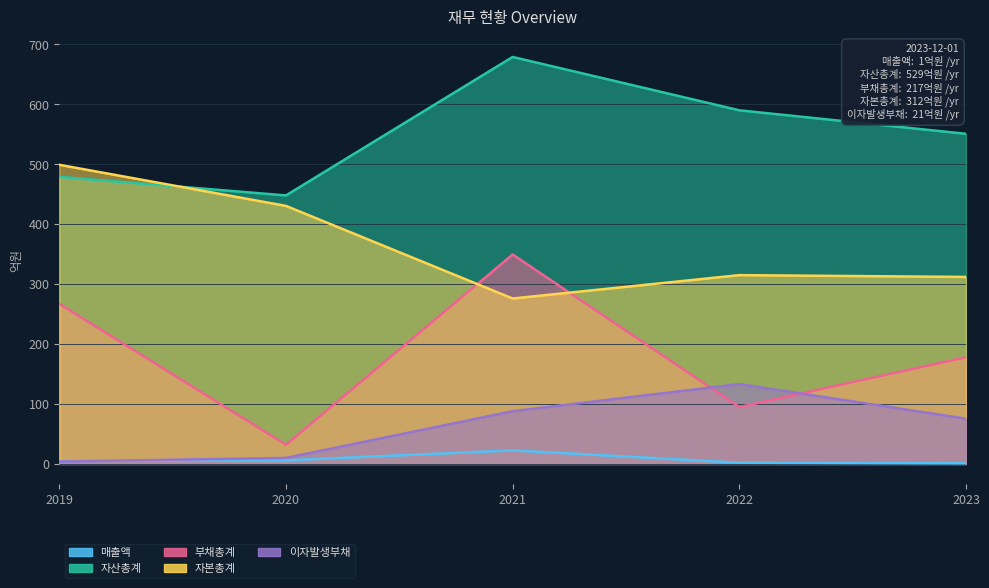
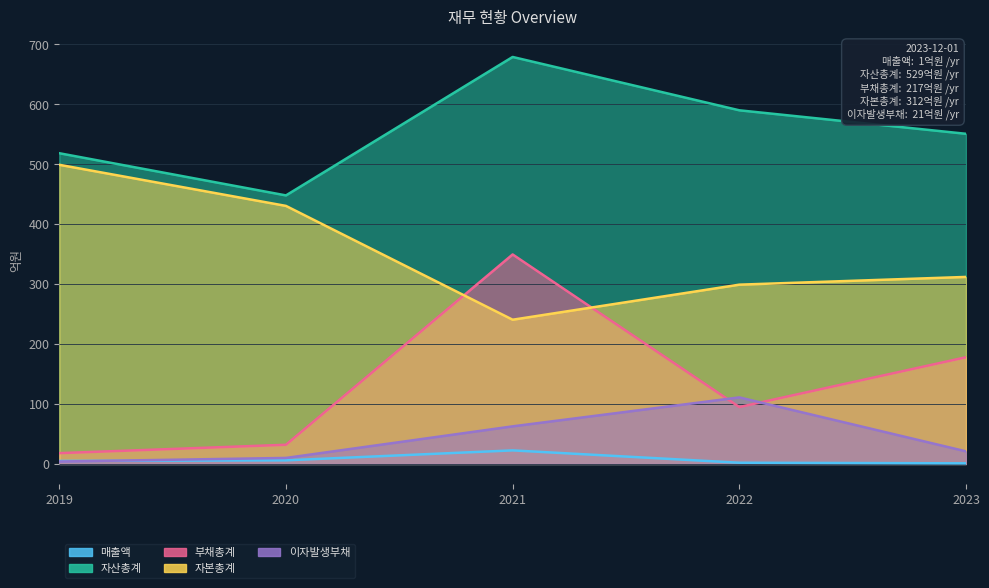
  {
    "매출액": {
      "2021": 20,
      "2022": 0,
      "2023": 0
    },
    "자산총계": {
-     "2019": 480,
+     "2019": 520,
      "2020": 450,
      "2021": 680,
      "2022": 590
    },
    "부채총계": {
-     "2019": 270,
+     "2019": 20,
      "2020": 30,
      "2021": 350,
      "2022": 90,
      "2023": 180
    },
    "자본총계": {
      "2019": 500,
      "2020": 430,
-     "2021": 280,
-     "2022": 320,
+     "2021": 240,
+     "2022": 300,
      "2023": 310
    },
    "이자발생부채": {
-     "2021": 90,
-     "2022": 130,
-     "2023": 80
+     "2021": 60,
+     "2022": 110,
+     "2023": 20
    }
  }
